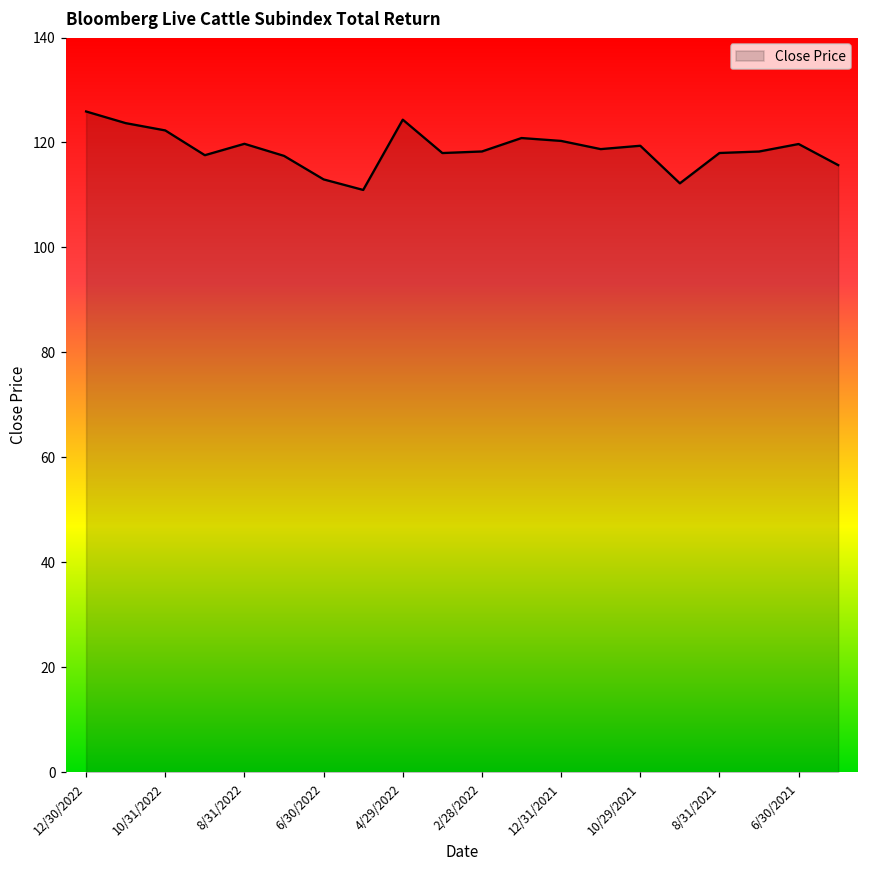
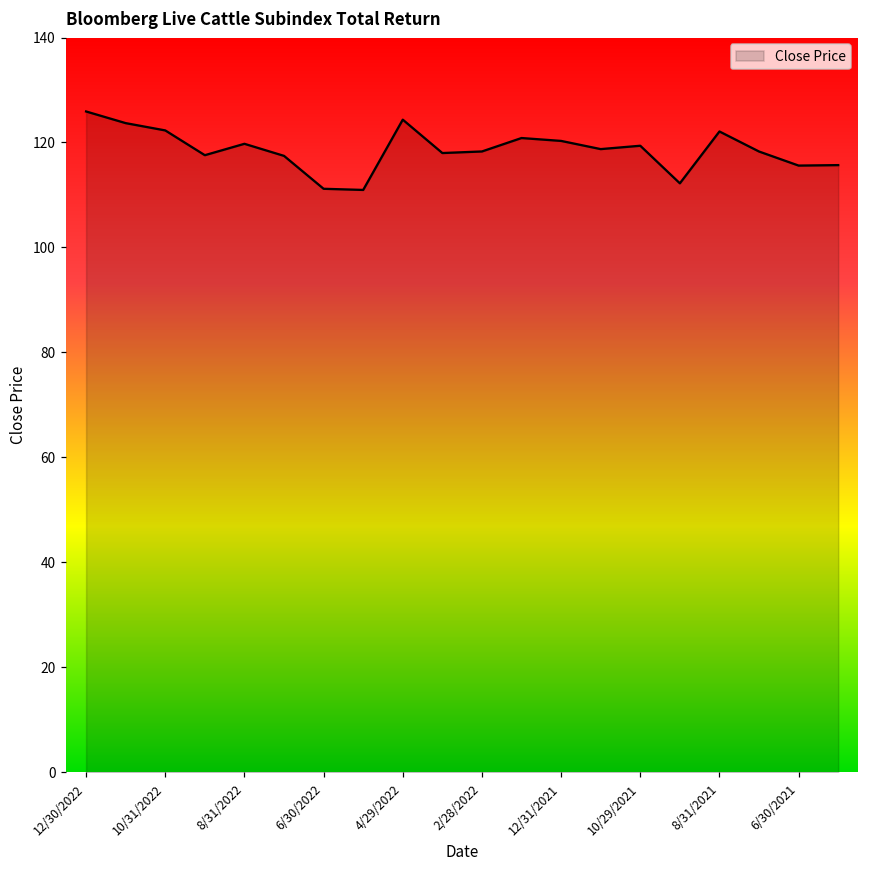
  {
    "12/30/2022": 126,
    "10/31/2022": 122,
    "8/31/2022": 120,
-   "6/30/2022": 113,
+   "6/30/2022": 111,
    "4/29/2022": 124,
    "2/28/2022": 118,
    "12/31/2021": 120,
    "10/29/2021": 119,
-   "8/31/2021": 118,
-   "6/30/2021": 120
+   "8/31/2021": 122,
+   "6/30/2021": 116
  }
